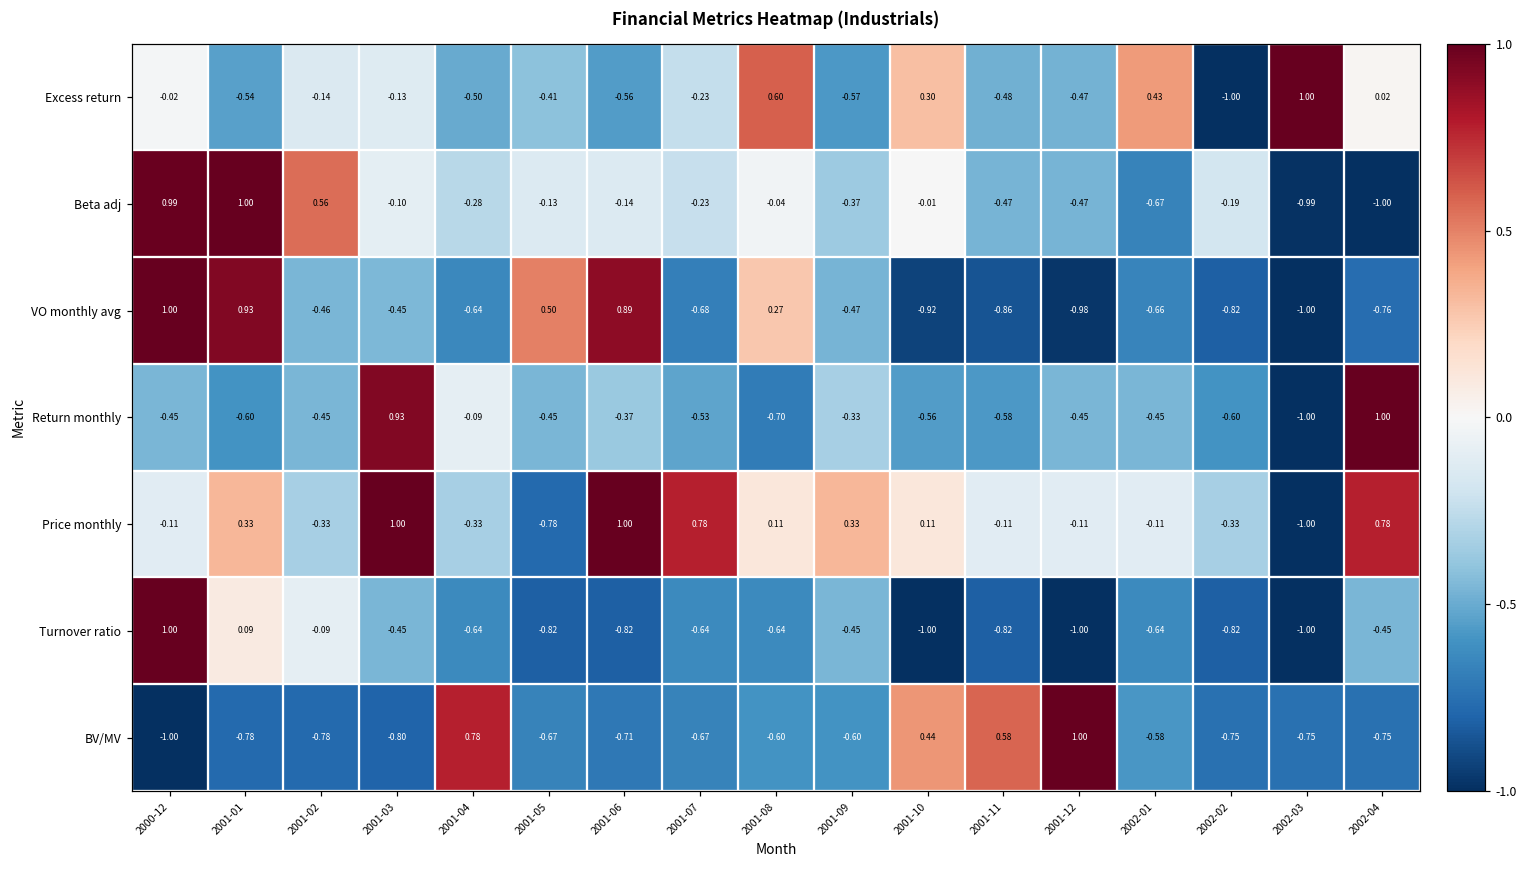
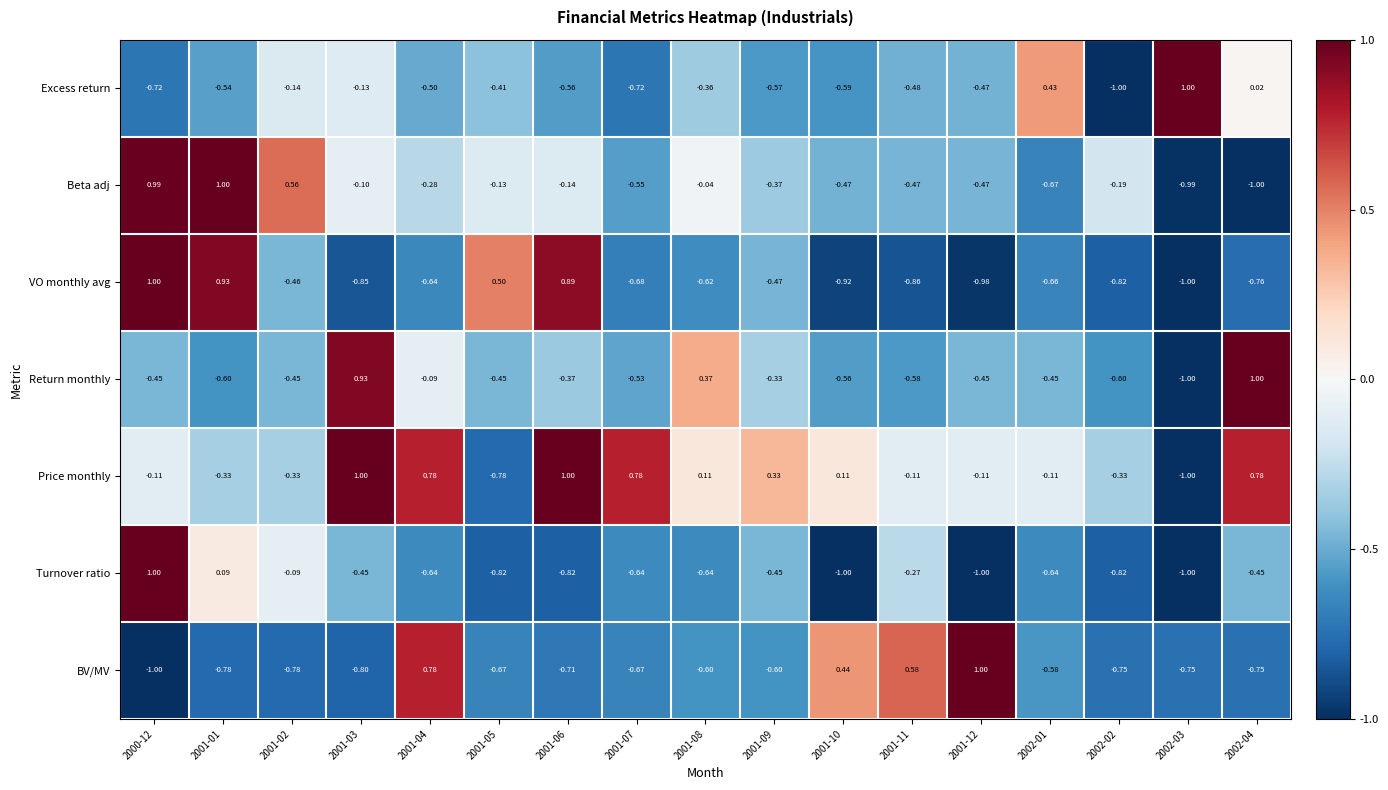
  {
    "Excess return": {
-     "2000-12": -0.02,
+     "2000-12": -0.72,
      "2001-01": -0.54,
      "2001-02": -0.14,
      "2001-03": -0.13,
      "2001-04": -0.50,
      "2001-05": -0.41,
      "2001-06": -0.56,
-     "2001-07": -0.23,
-     "2001-08": 0.60,
+     "2001-07": -0.72,
+     "2001-08": -0.36,
      "2001-09": -0.57,
-     "2001-10": 0.30,
+     "2001-10": -0.59,
      "2001-11": -0.48,
      "2001-12": -0.47,
      "2002-01": 0.43,
      "2002-02": -1.00,
      "2002-03": 1.00,
      "2002-04": 0.02
    },
    "Beta adj": {
      "2000-12": 0.99,
      "2001-01": 1.00,
      "2001-02": 0.56,
      "2001-03": -0.10,
      "2001-04": -0.28,
      "2001-05": -0.13,
      "2001-06": -0.14,
-     "2001-07": -0.23,
+     "2001-07": -0.55,
      "2001-08": -0.04,
      "2001-09": -0.37,
-     "2001-10": -0.01,
+     "2001-10": -0.47,
      "2001-11": -0.47,
      "2001-12": -0.47,
      "2002-01": -0.67,
      "2002-02": -0.19,
      "2002-03": -0.99,
      "2002-04": -1.00
    },
    "VO monthly avg": {
      "2000-12": 1.00,
      "2001-01": 0.93,
      "2001-02": -0.46,
-     "2001-03": -0.45,
+     "2001-03": -0.85,
      "2001-04": -0.64,
      "2001-05": 0.50,
      "2001-06": 0.89,
      "2001-07": -0.68,
-     "2001-08": 0.27,
+     "2001-08": -0.62,
      "2001-09": -0.47,
      "2001-10": -0.92,
      "2001-11": -0.86,
      "2001-12": -0.98,
      "2002-01": -0.66,
      "2002-02": -0.82,
      "2002-03": -1.00,
      "2002-04": -0.76
    },
    "Return monthly": {
      "2000-12": -0.45,
      "2001-01": -0.60,
      "2001-02": -0.45,
      "2001-03": 0.93,
      "2001-04": -0.09,
      "2001-05": -0.45,
      "2001-06": -0.37,
      "2001-07": -0.53,
-     "2001-08": -0.70,
+     "2001-08": 0.37,
      "2001-09": -0.33,
      "2001-10": -0.56,
      "2001-11": -0.58,
      "2001-12": -0.45,
      "2002-01": -0.45,
      "2002-02": -0.60,
      "2002-03": -1.00,
      "2002-04": 1.00
    },
    "Price monthly": {
      "2000-12": -0.11,
-     "2001-01": 0.33,
+     "2001-01": -0.33,
      "2001-02": -0.33,
      "2001-03": 1.00,
-     "2001-04": -0.33,
+     "2001-04": 0.78,
      "2001-05": -0.78,
      "2001-06": 1.00,
      "2001-07": 0.78,
      "2001-08": 0.11,
      "2001-09": 0.33,
      "2001-10": 0.11,
      "2001-11": -0.11,
      "2001-12": -0.11,
      "2002-01": -0.11,
      "2002-02": -0.33,
      "2002-03": -1.00,
      "2002-04": 0.78
    },
    "Turnover ratio": {
      "2000-12": 1.00,
      "2001-01": 0.09,
      "2001-02": -0.09,
      "2001-03": -0.45,
      "2001-04": -0.64,
      "2001-05": -0.82,
      "2001-06": -0.82,
      "2001-07": -0.64,
      "2001-08": -0.64,
      "2001-09": -0.45,
      "2001-10": -1.00,
-     "2001-11": -0.82,
+     "2001-11": -0.27,
      "2001-12": -1.00,
      "2002-01": -0.64,
      "2002-02": -0.82,
      "2002-03": -1.00,
      "2002-04": -0.45
    },
    "BV/MV": {
      "2000-12": -1.00,
      "2001-01": -0.78,
      "2001-02": -0.78,
      "2001-03": -0.80,
      "2001-04": 0.78,
      "2001-05": -0.67,
      "2001-06": -0.71,
      "2001-07": -0.67,
      "2001-08": -0.60,
      "2001-09": -0.60,
      "2001-10": 0.44,
      "2001-11": 0.58,
      "2001-12": 1.00,
      "2002-01": -0.58,
      "2002-02": -0.75,
      "2002-03": -0.75,
      "2002-04": -0.75
    }
  }
